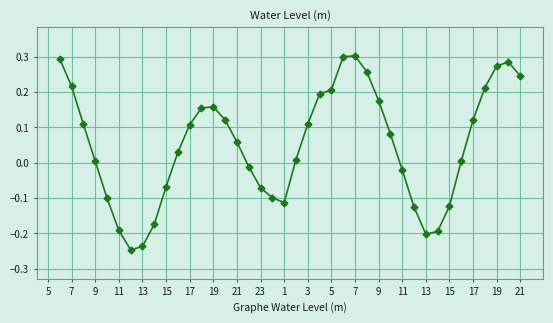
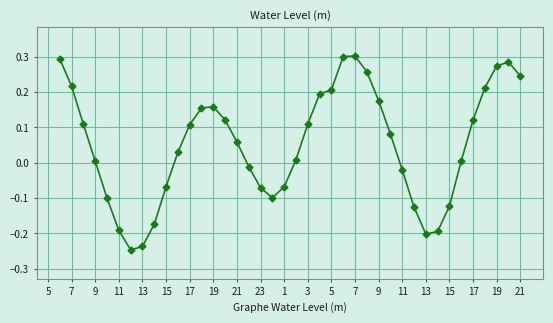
  {
    "23": -0.07,
-   "1": -0.11,
+   "1": -0.07,
    "3": 0.11,
    "5": 0.21
  }
